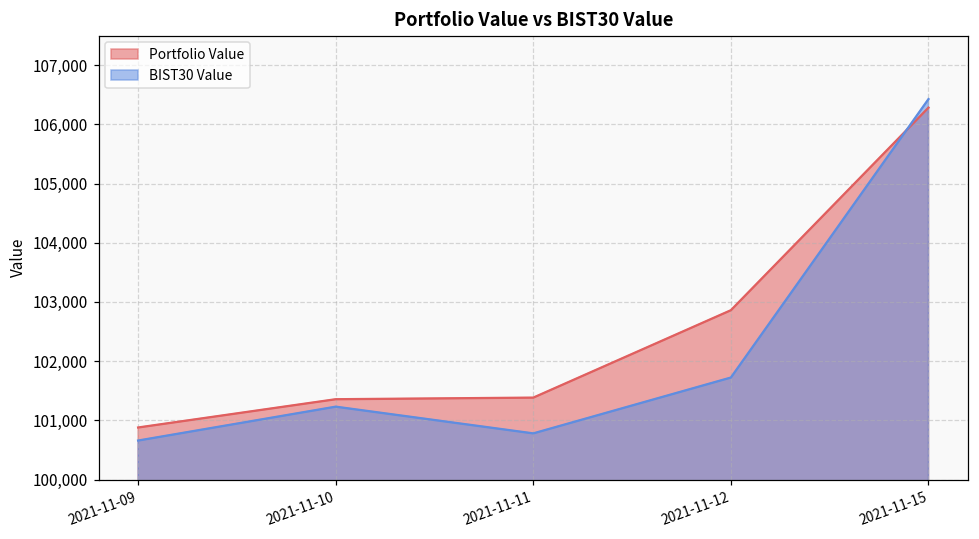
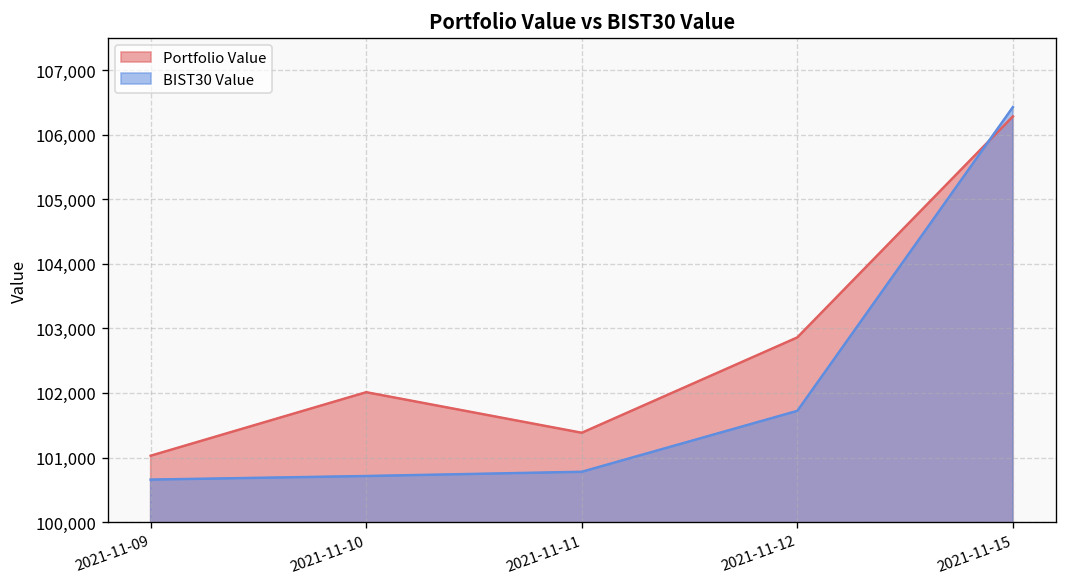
  {
    "Portfolio Value": {
-     "2021-11-09": "100,900",
-     "2021-11-10": "101,400",
+     "2021-11-09": "101,000",
+     "2021-11-10": "102,000",
      "2021-11-11": "101,400",
      "2021-11-12": "102,900",
      "2021-11-15": "106,300"
    },
    "BIST30 Value": {
      "2021-11-09": "100,700",
-     "2021-11-10": "101,200",
+     "2021-11-10": "100,700",
      "2021-11-11": "100,800",
      "2021-11-12": "101,700",
      "2021-11-15": "106,400"
    }
  }
